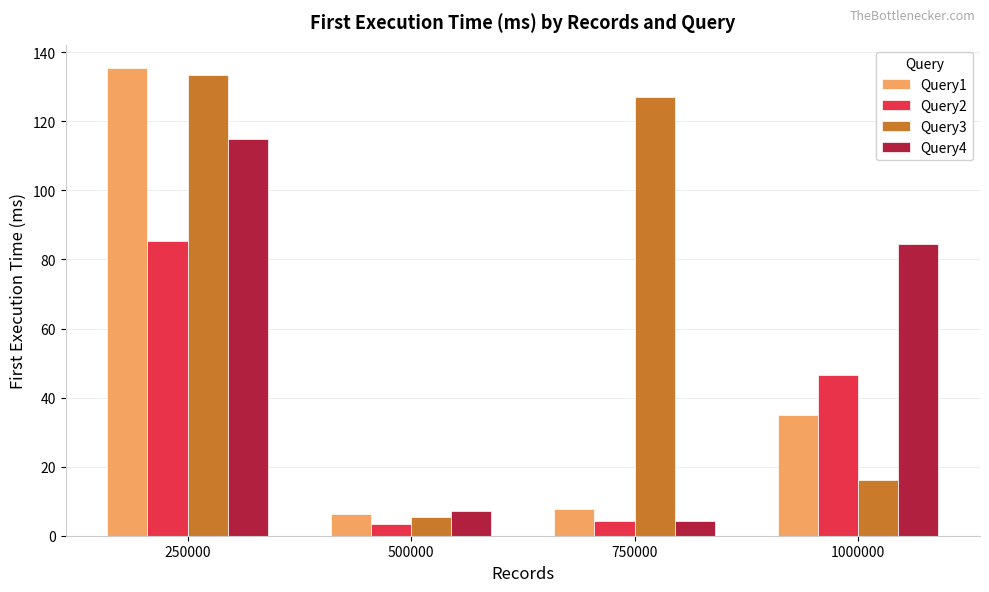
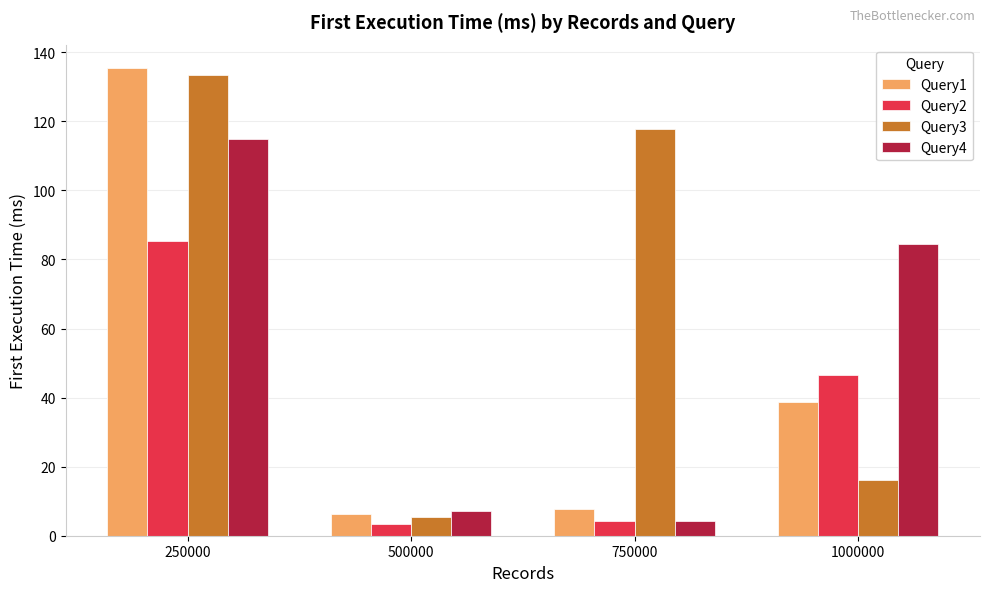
  {
    "Query1": {
      "250000": 135,
      "500000": 6,
      "750000": 8,
-     "1000000": 35
+     "1000000": 39
    },
    "Query3": {
      "250000": 133,
      "500000": 6,
-     "750000": 127,
+     "750000": 118,
      "1000000": 16
    }
  }
